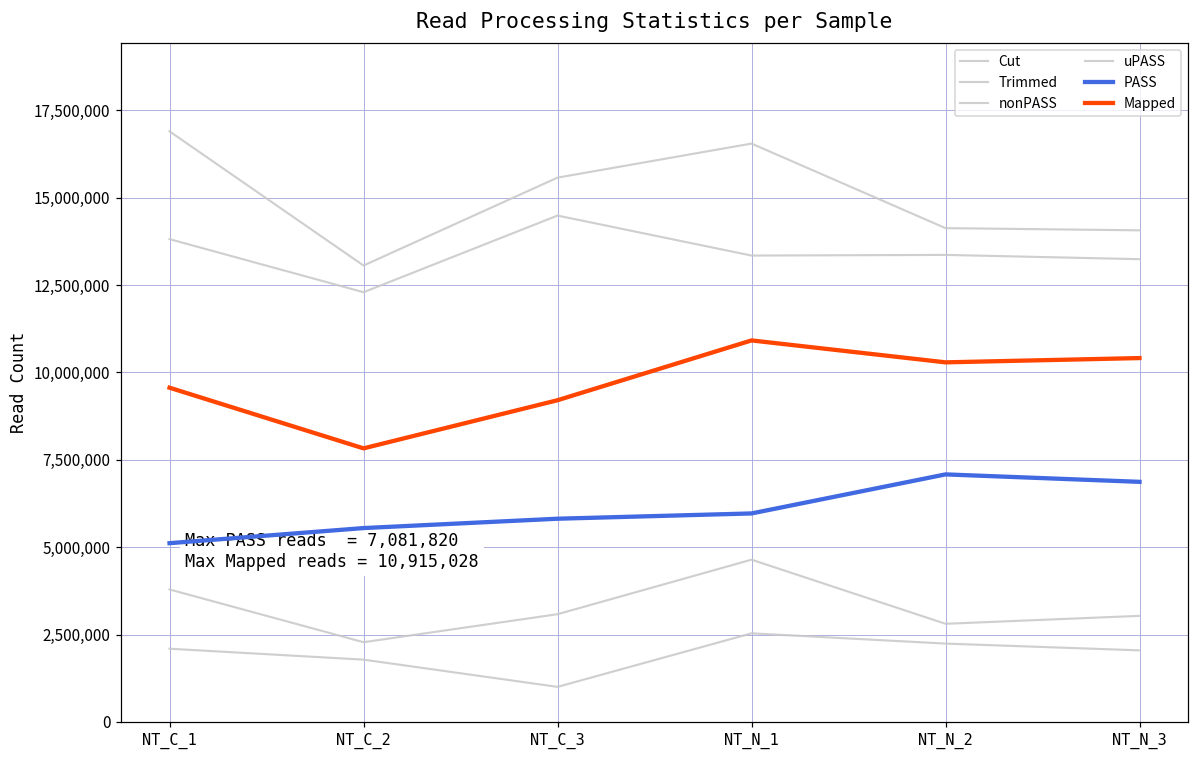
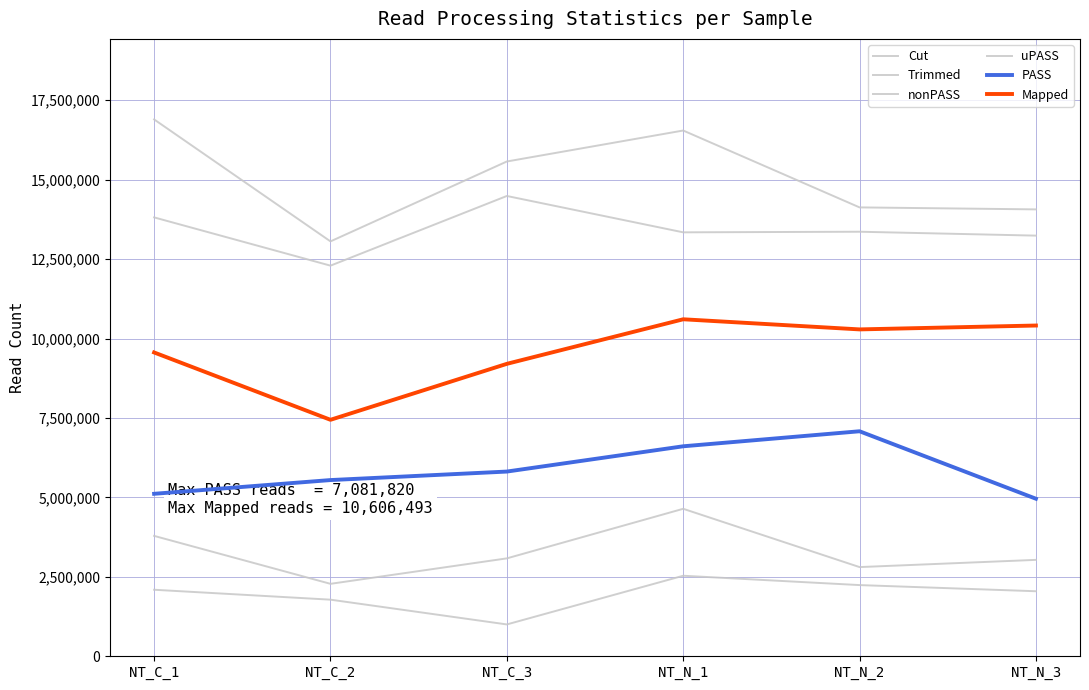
  {
    "PASS": {
      "NT_C_1": "5,100,000",
      "NT_C_3": "5,800,000",
-     "NT_N_1": "6,000,000",
+     "NT_N_1": "6,600,000",
      "NT_N_2": "7,100,000",
-     "NT_N_3": "6,900,000"
+     "NT_N_3": "5,000,000"
    },
    "Mapped": {
-     "NT_C_2": "7,800,000",
-     "NT_N_1": "10,915,028"
+     "NT_C_2": "7,400,000",
+     "NT_N_1": "10,606,493"
    }
  }
